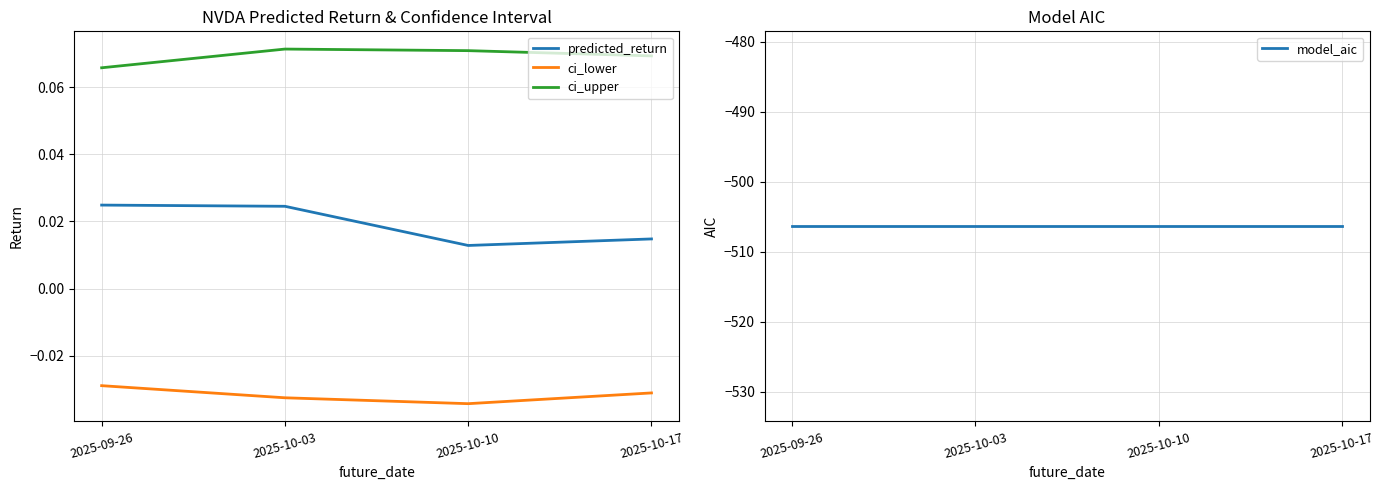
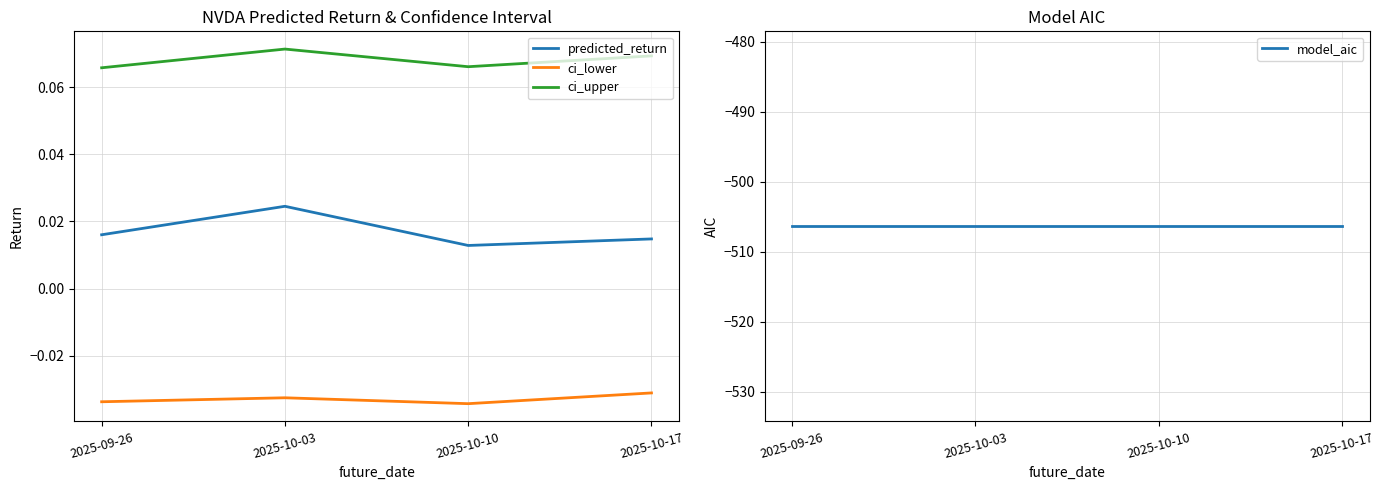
  {
    "NVDA Predicted Return & Confidence Interval": {
      "predicted_return": {
-       "2025-09-26": 0.025,
+       "2025-09-26": 0.016,
        "2025-10-03": 0.025,
        "2025-10-10": 0.013,
        "2025-10-17": 0.015
      },
      "ci_lower": {
-       "2025-09-26": -0.029,
+       "2025-09-26": -0.034,
        "2025-10-03": -0.032,
        "2025-10-10": -0.034,
        "2025-10-17": -0.031
      },
      "ci_upper": {
        "2025-09-26": 0.066,
        "2025-10-03": 0.071,
-       "2025-10-10": 0.071
+       "2025-10-10": 0.066
      }
    },
    "Model AIC": {
      "2025-09-26": -506,
      "2025-10-03": -506,
      "2025-10-10": -506,
      "2025-10-17": -506
    }
  }
